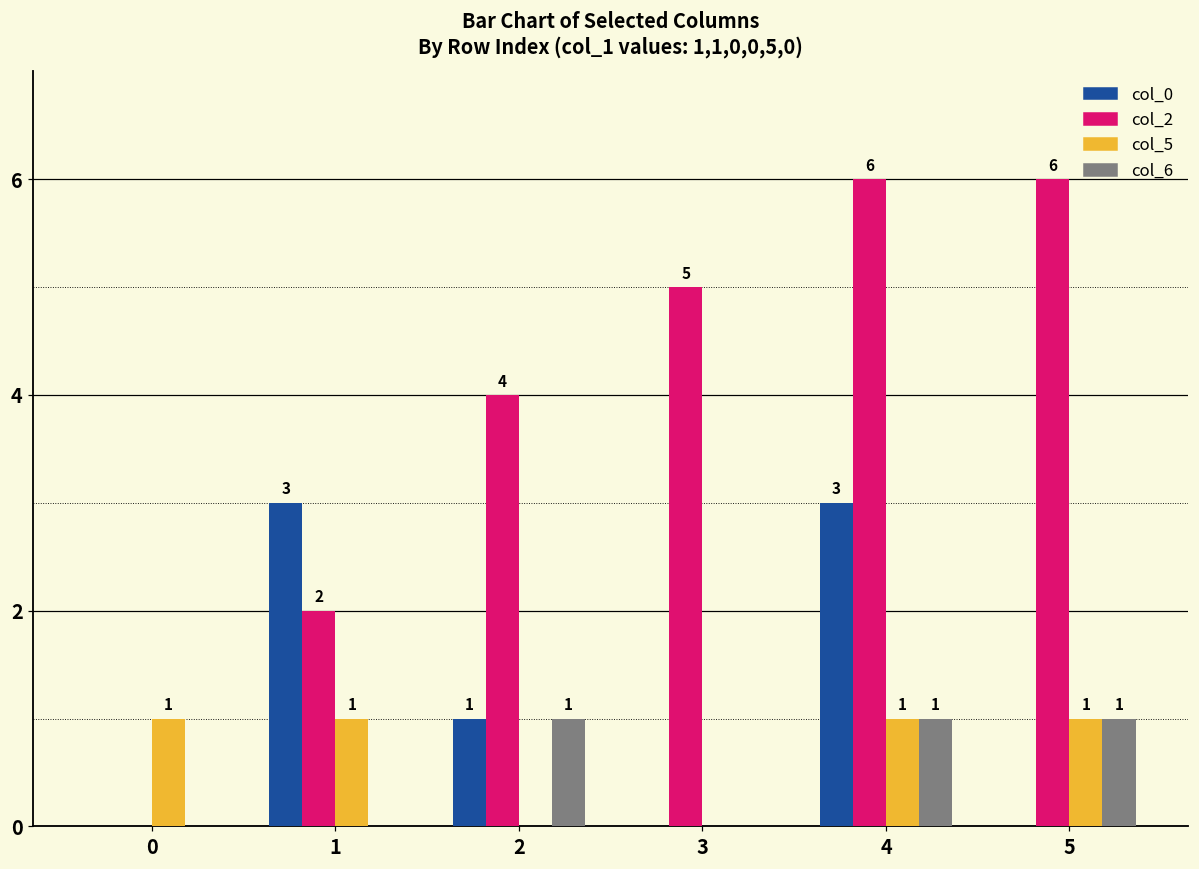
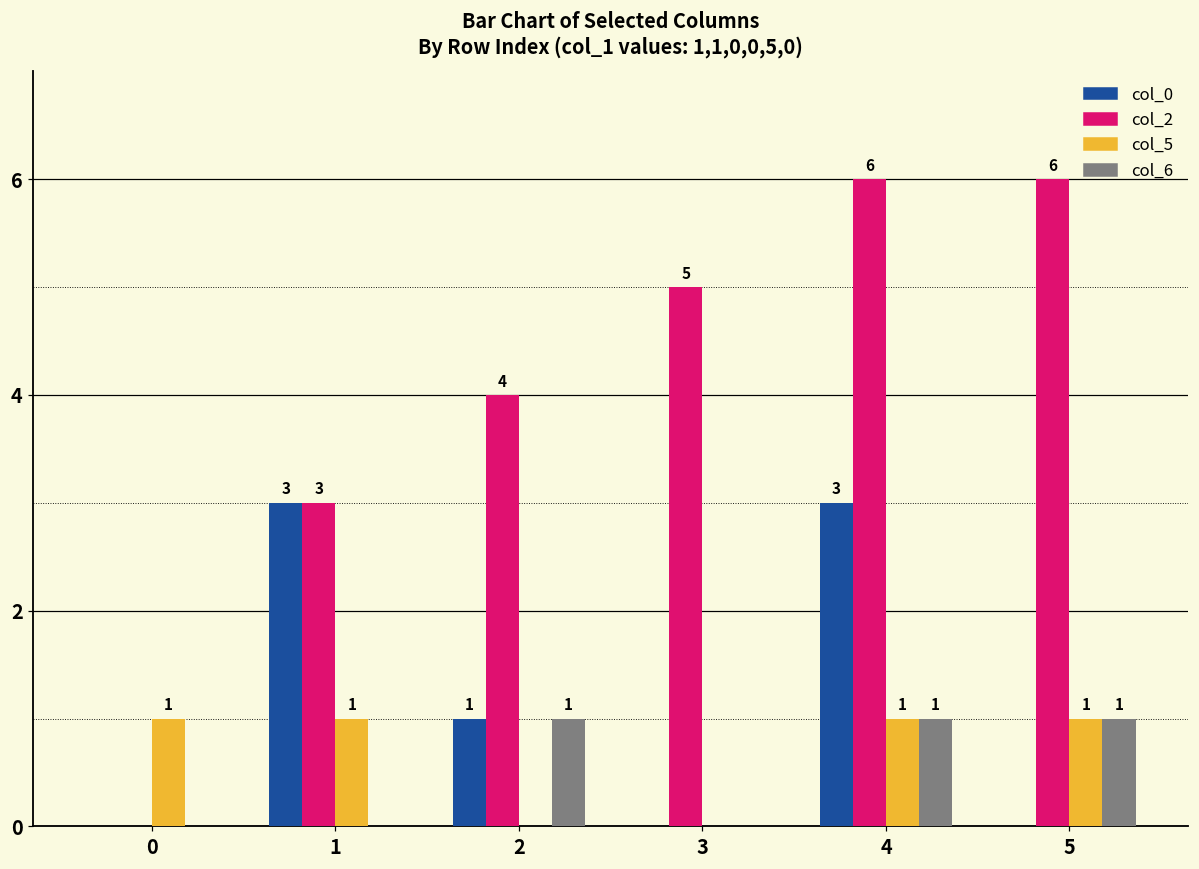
  {
    "col_0": {
      "1": 3,
      "2": 1,
      "4": 3
    },
    "col_2": {
-     "1": 2,
+     "1": 3,
      "2": 4,
      "3": 5,
      "4": 6,
      "5": 6
    },
    "col_5": {
      "0": 1,
      "1": 1,
      "4": 1,
      "5": 1
    },
    "col_6": {
      "2": 1,
      "4": 1,
      "5": 1
    }
  }
